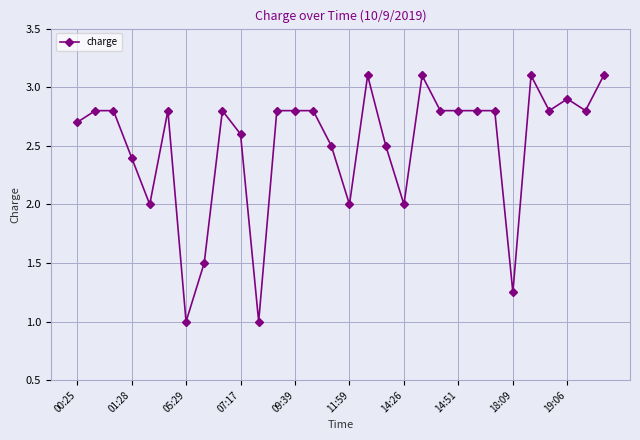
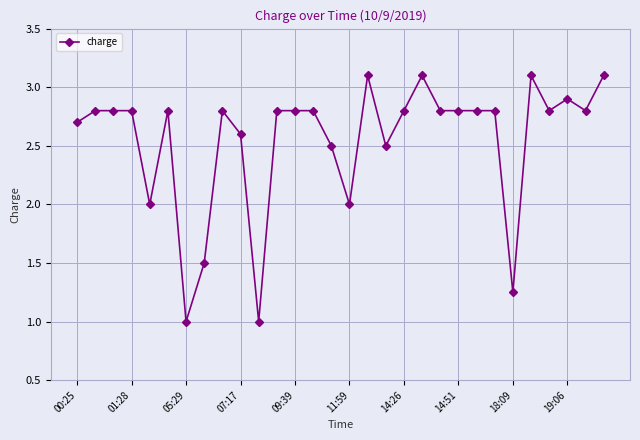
  {
    "00:25": 2.7,
-   "01:28": 2.4,
+   "01:28": 2.8,
    "05:29": 1.0,
    "07:17": 2.6,
    "11:59": 2.0,
-   "14:26": 2.0,
+   "14:26": 2.8,
    "14:51": 2.8,
    "18:09": 1.25,
    "19:06": 2.9
  }
